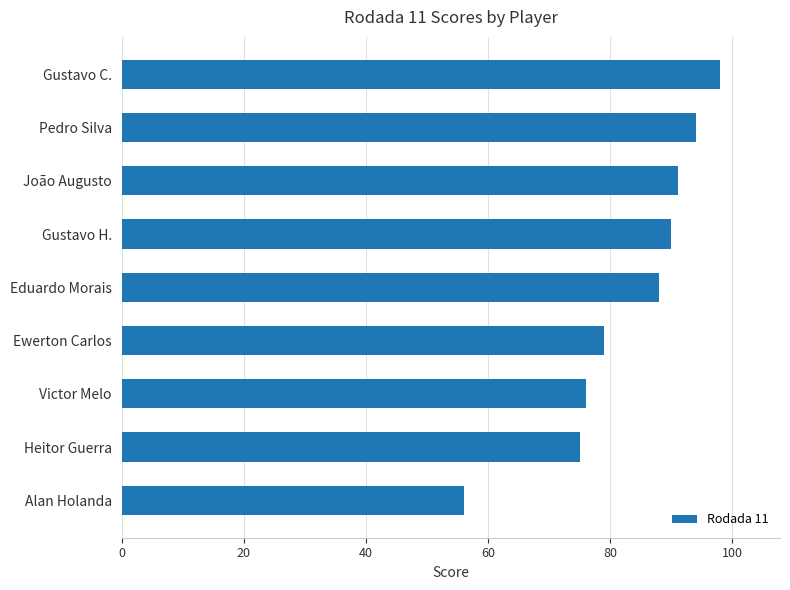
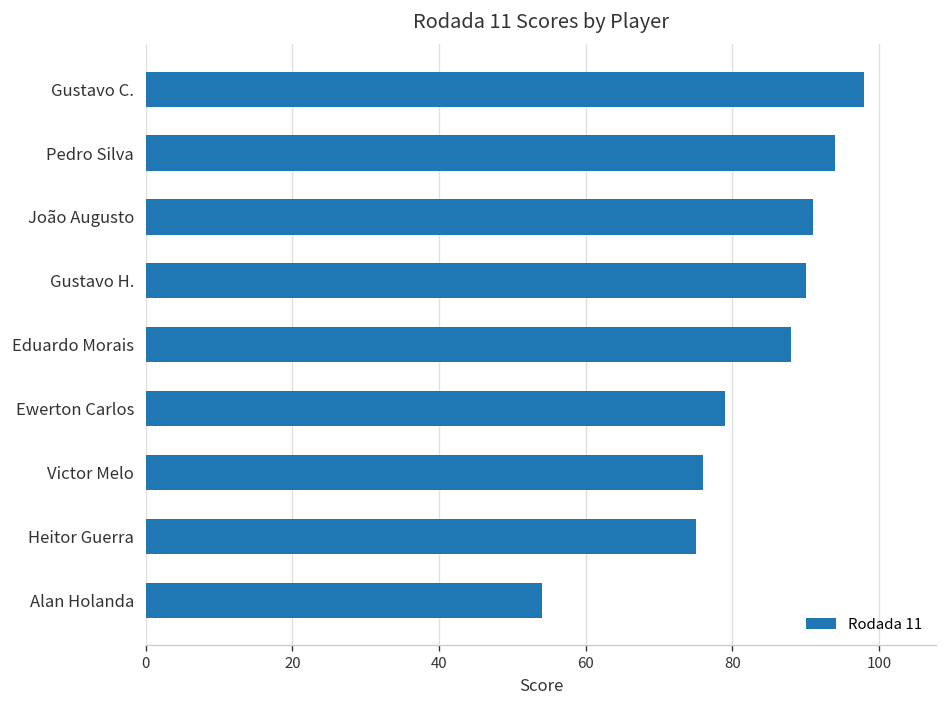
  {
    "Gustavo C.": 98,
    "Pedro Silva": 94,
    "João Augusto": 91,
    "Gustavo H.": 90,
    "Eduardo Morais": 88,
    "Ewerton Carlos": 79,
    "Victor Melo": 76,
    "Heitor Guerra": 75,
-   "Alan Holanda": 56
+   "Alan Holanda": 54
  }
